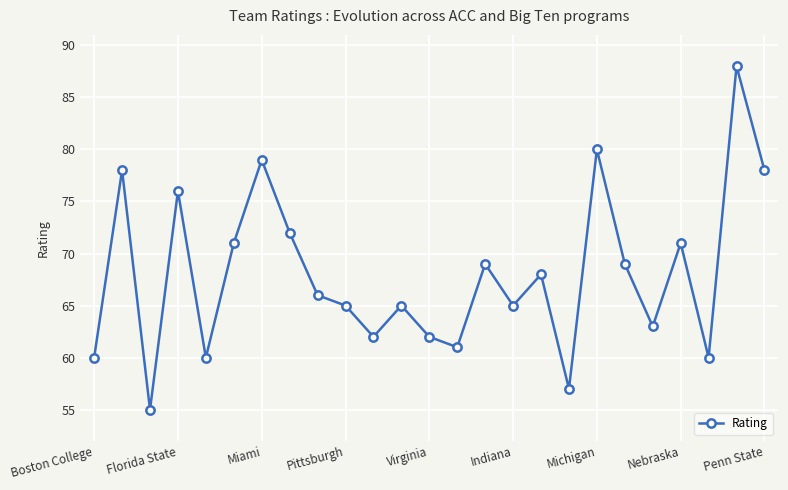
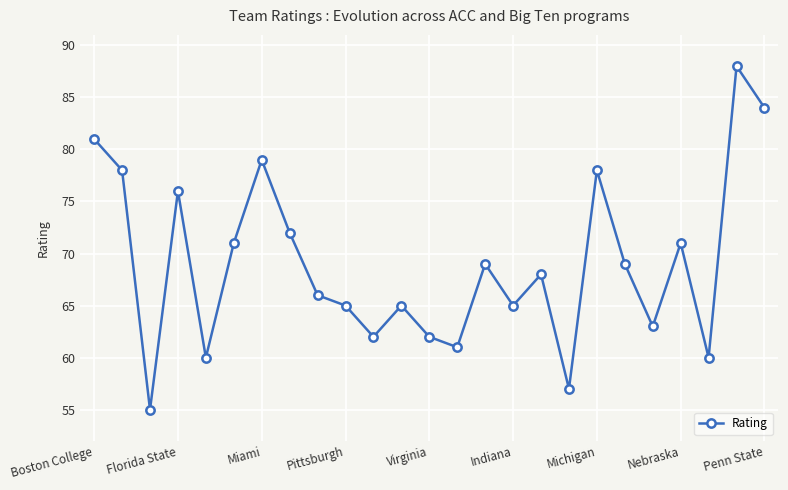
  {
-   "Boston College": 60,
+   "Boston College": 81,
    "Florida State": 76,
    "Miami": 79,
    "Pittsburgh": 65,
    "Virginia": 62,
    "Indiana": 65,
-   "Michigan": 80,
+   "Michigan": 78,
    "Nebraska": 71,
-   "Penn State": 78
+   "Penn State": 84
  }
